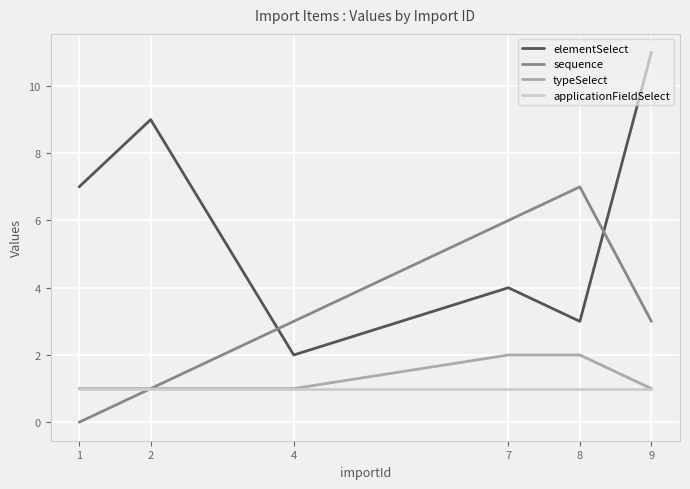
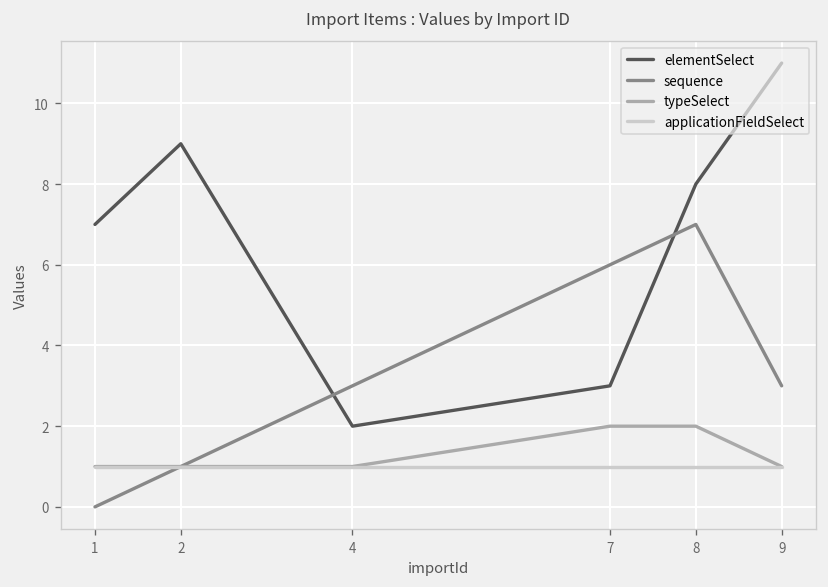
  {
    "elementSelect": {
      "1": 7,
      "2": 9,
      "4": 2,
-     "7": 4,
-     "8": 3
+     "7": 3,
+     "8": 8
    }
  }
